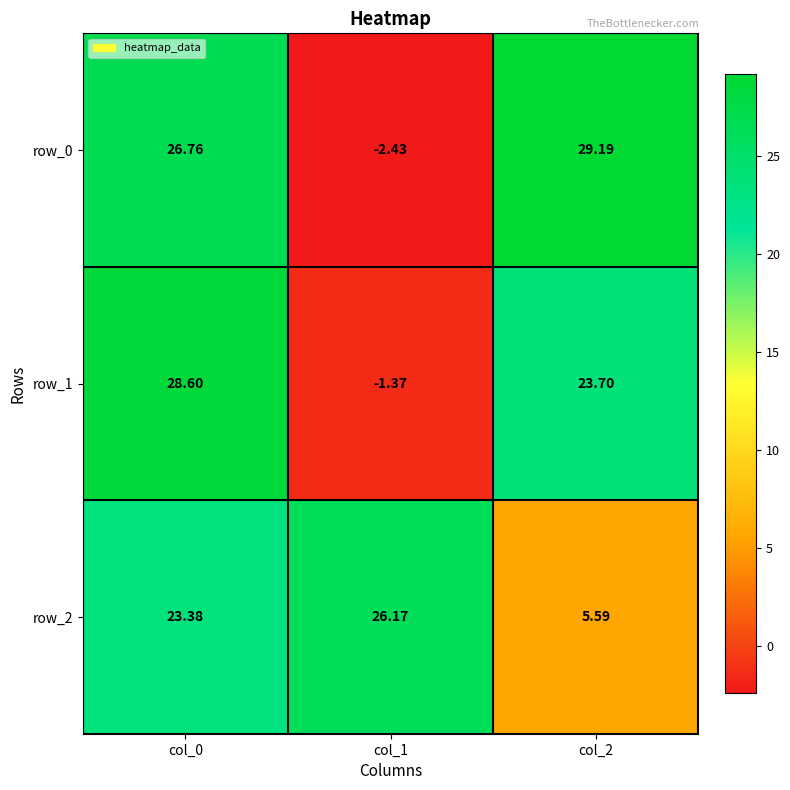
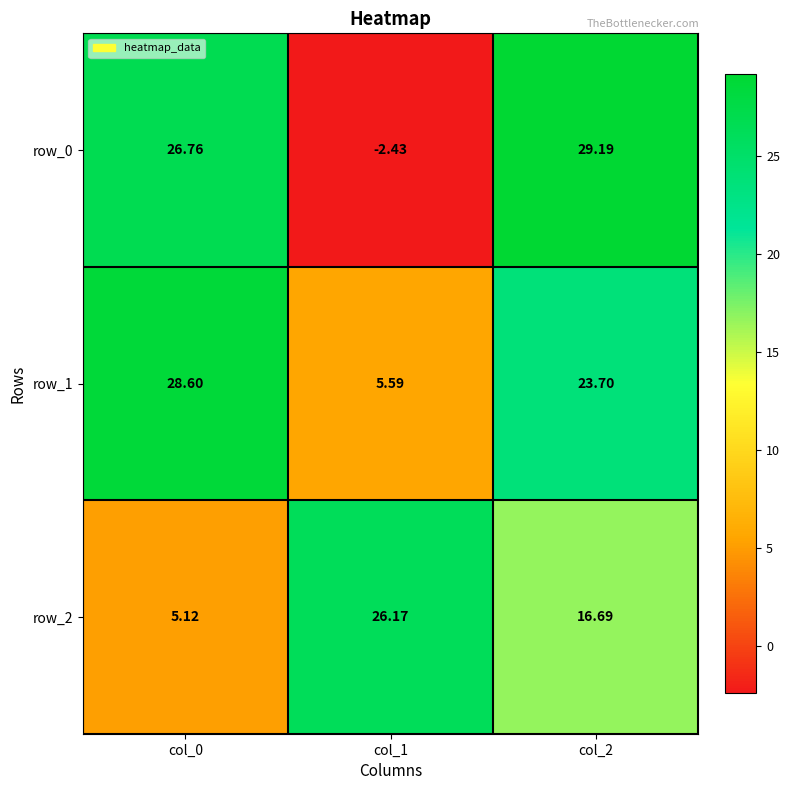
  {
    "row_0": {
      "col_0": 26.76,
      "col_1": -2.43,
      "col_2": 29.19
    },
    "row_1": {
      "col_0": 28.60,
-     "col_1": -1.37,
+     "col_1": 5.59,
      "col_2": 23.70
    },
    "row_2": {
-     "col_0": 23.38,
+     "col_0": 5.12,
      "col_1": 26.17,
-     "col_2": 5.59
+     "col_2": 16.69
    }
  }
